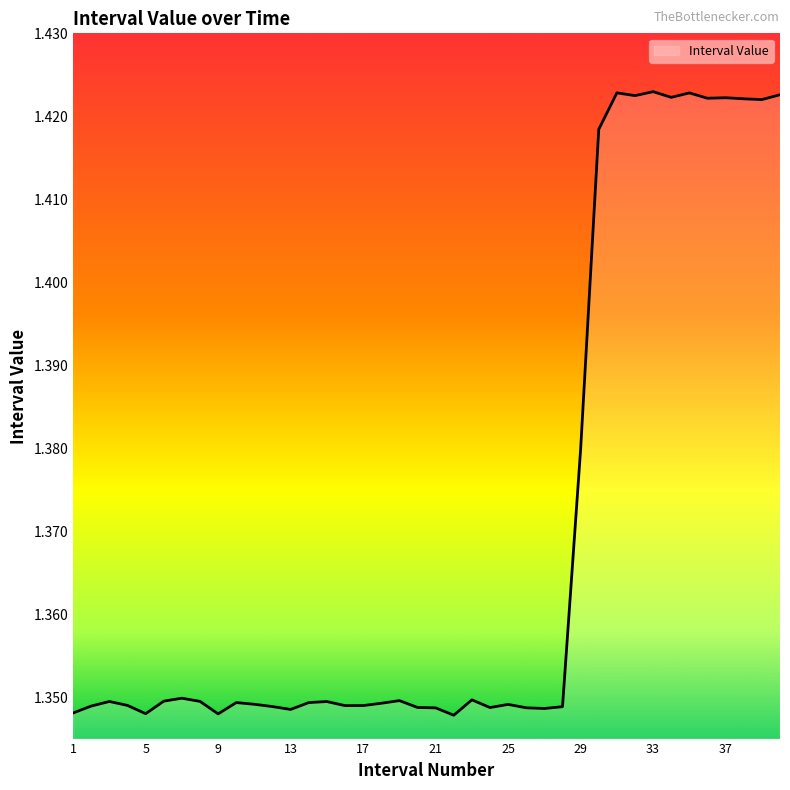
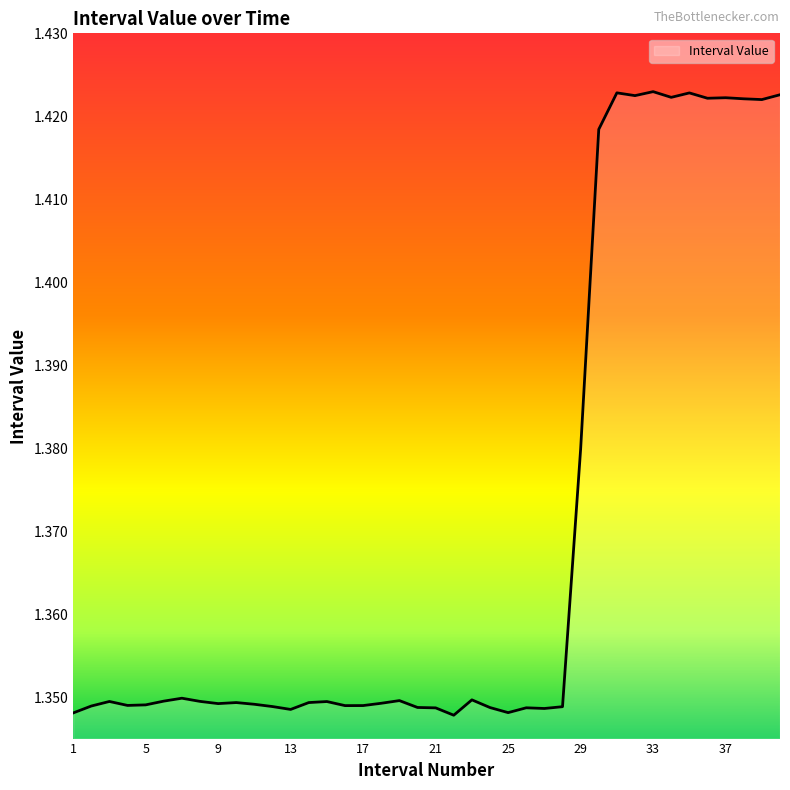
  {
    "1": 1.348,
-   "5": 1.348,
-   "9": 1.348,
+   "5": 1.349,
+   "9": 1.349,
    "13": 1.349,
    "17": 1.349,
    "21": 1.349,
-   "25": 1.349,
+   "25": 1.348,
    "29": 1.380,
    "33": 1.423,
    "37": 1.422
  }
